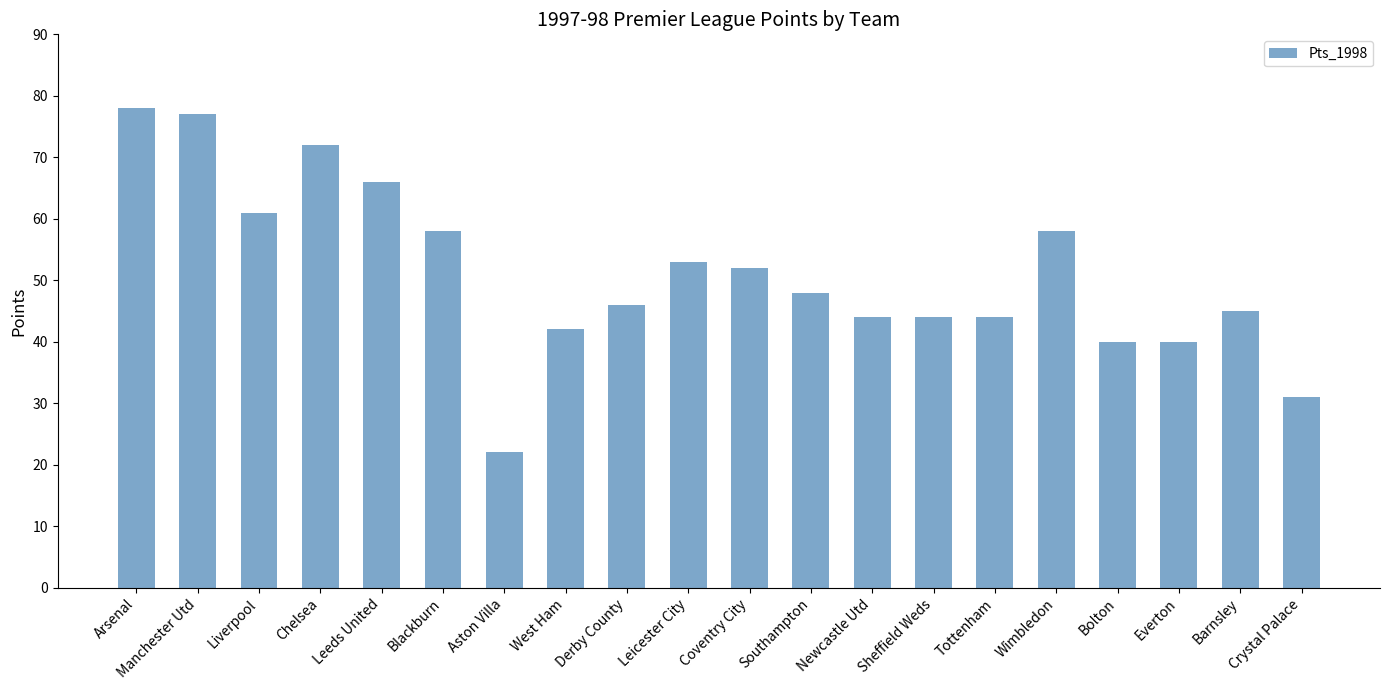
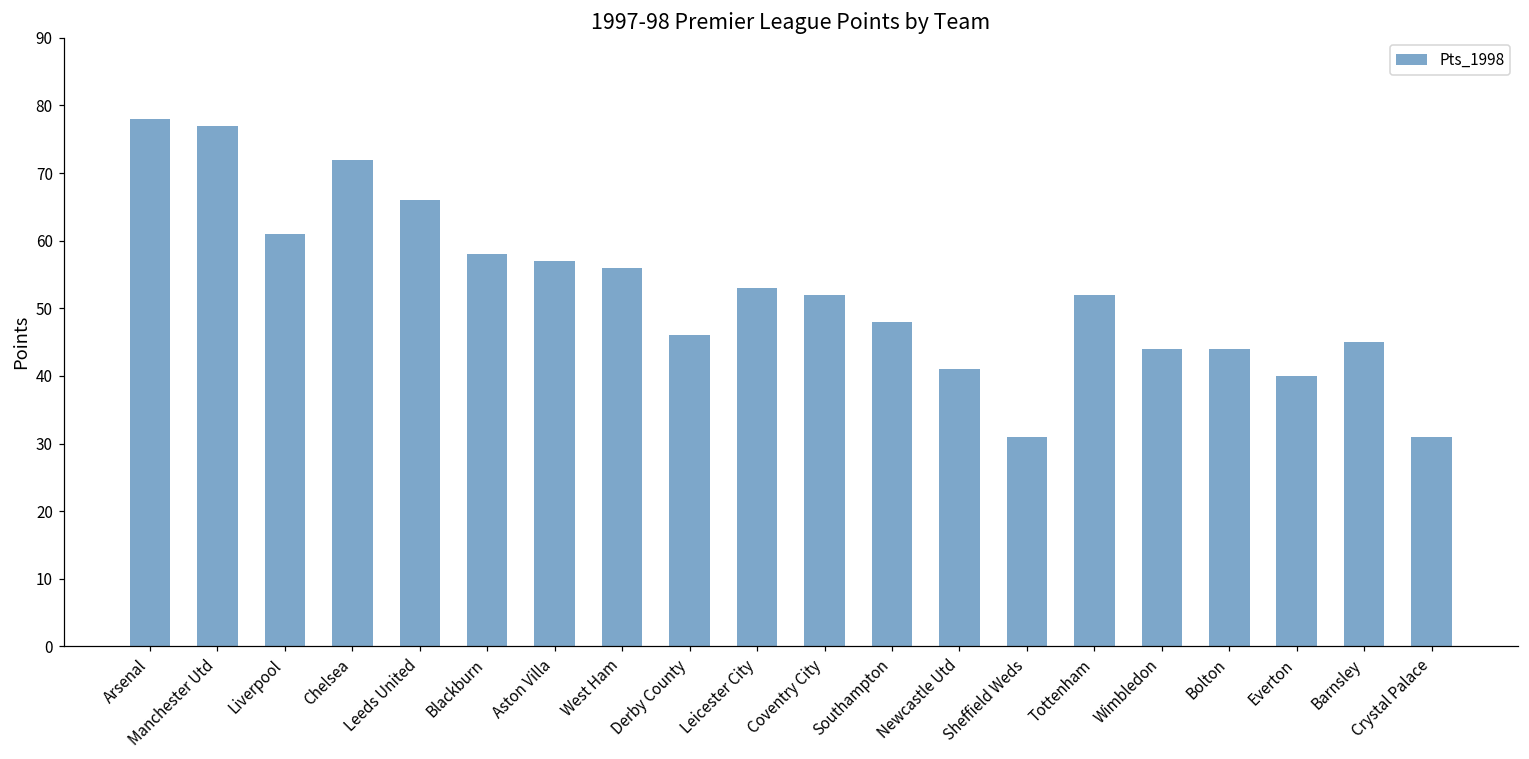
  {
    "Arsenal": 78,
    "Manchester Utd": 77,
    "Liverpool": 61,
    "Chelsea": 72,
    "Leeds United": 66,
    "Blackburn": 58,
-   "Aston Villa": 22,
-   "West Ham": 42,
+   "Aston Villa": 57,
+   "West Ham": 56,
    "Derby County": 46,
    "Leicester City": 53,
    "Coventry City": 52,
    "Southampton": 48,
-   "Newcastle Utd": 44,
-   "Sheffield Weds": 44,
-   "Tottenham": 44,
-   "Wimbledon": 58,
-   "Bolton": 40,
+   "Newcastle Utd": 41,
+   "Sheffield Weds": 31,
+   "Tottenham": 52,
+   "Wimbledon": 44,
+   "Bolton": 44,
    "Everton": 40,
    "Barnsley": 45,
    "Crystal Palace": 31
  }
